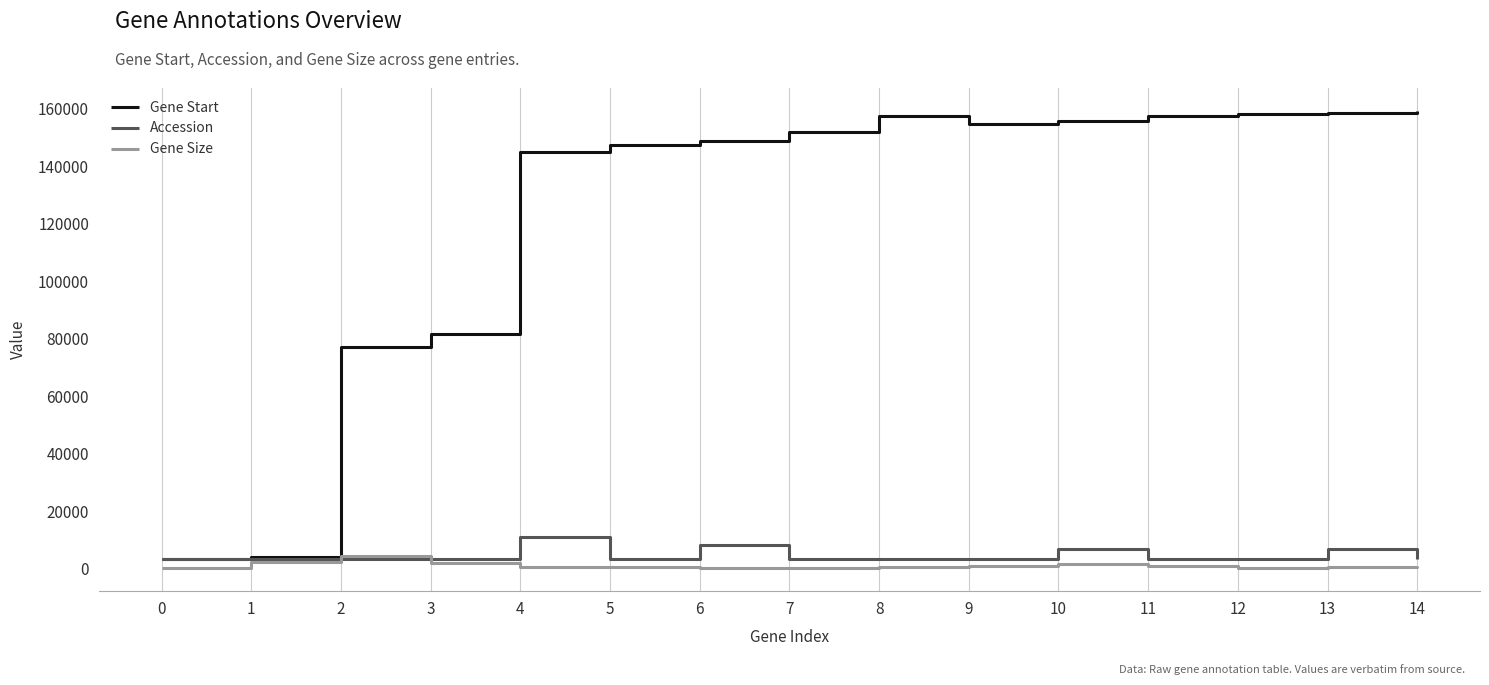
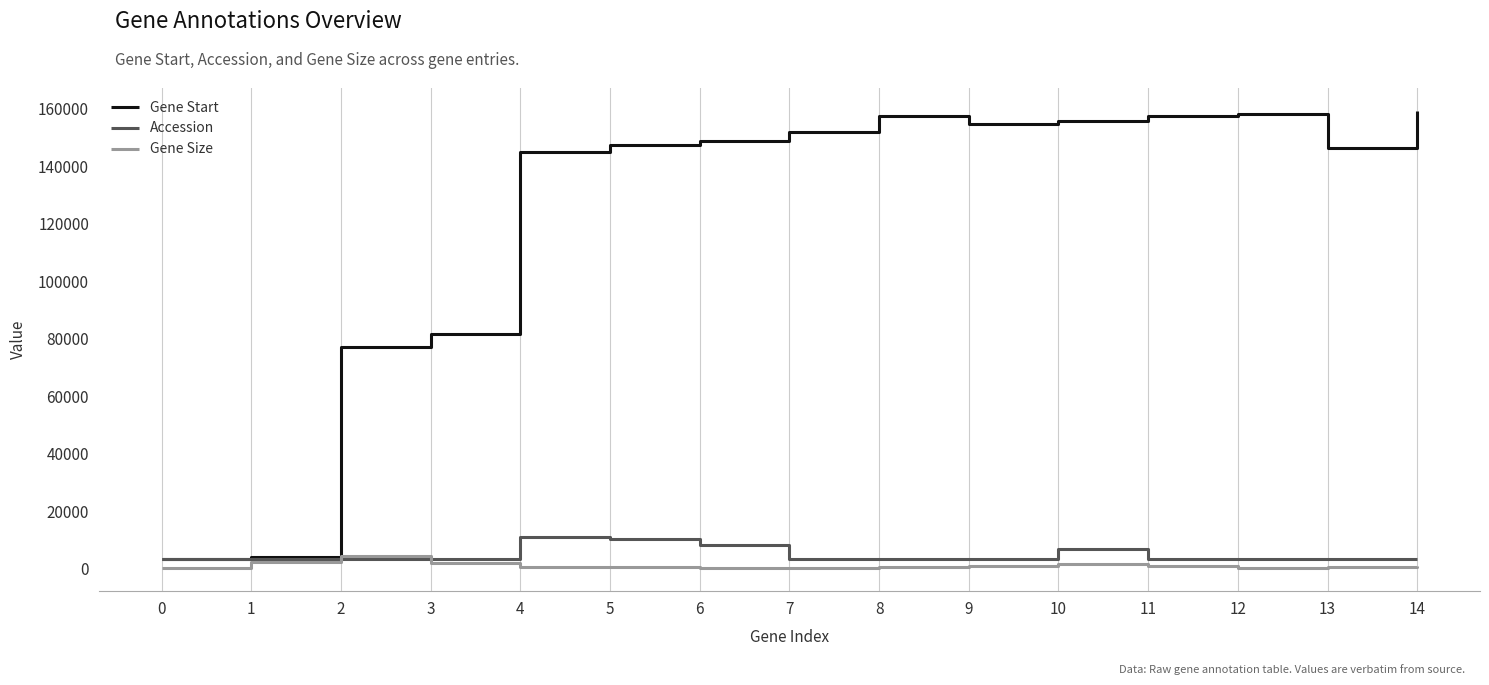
  {
    "Gene Start": {
      "2": 77000,
      "3": 82000,
      "4": 145000,
      "5": 147000,
      "6": 149000,
      "7": 152000,
      "8": 157000,
      "9": 155000,
      "10": 156000,
      "11": 157000,
      "12": 158000,
-     "13": 159000,
+     "13": 146000,
      "14": 159000
    },
    "Accession": {
      "2": 3000,
      "3": 3000,
      "4": 11000,
-     "5": 3000,
+     "5": 11000,
      "6": 8000,
      "7": 3000,
      "8": 3000,
      "9": 3000,
      "10": 7000,
      "11": 3000,
      "12": 3000,
-     "13": 7000,
+     "13": 3000,
      "14": 3000
    },
    "Gene Size": {
      "0": 0,
      "1": 2000,
      "2": 4000,
      "3": 2000,
      "4": 1000,
      "5": 1000,
      "6": 0,
      "7": 0,
      "8": 0,
      "9": 1000,
      "10": 2000,
      "11": 1000,
      "12": 0,
      "13": 1000,
      "14": 1000
    }
  }
